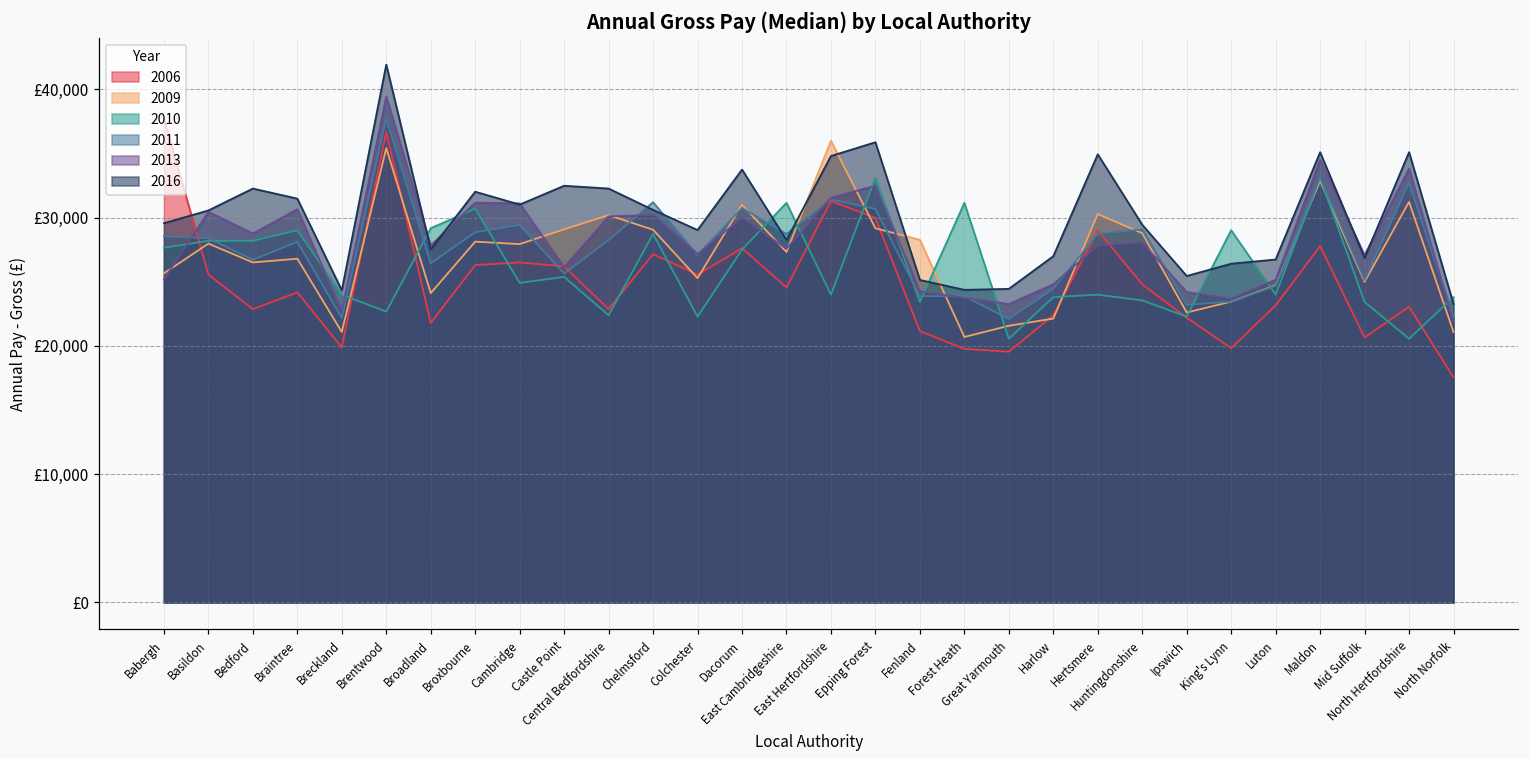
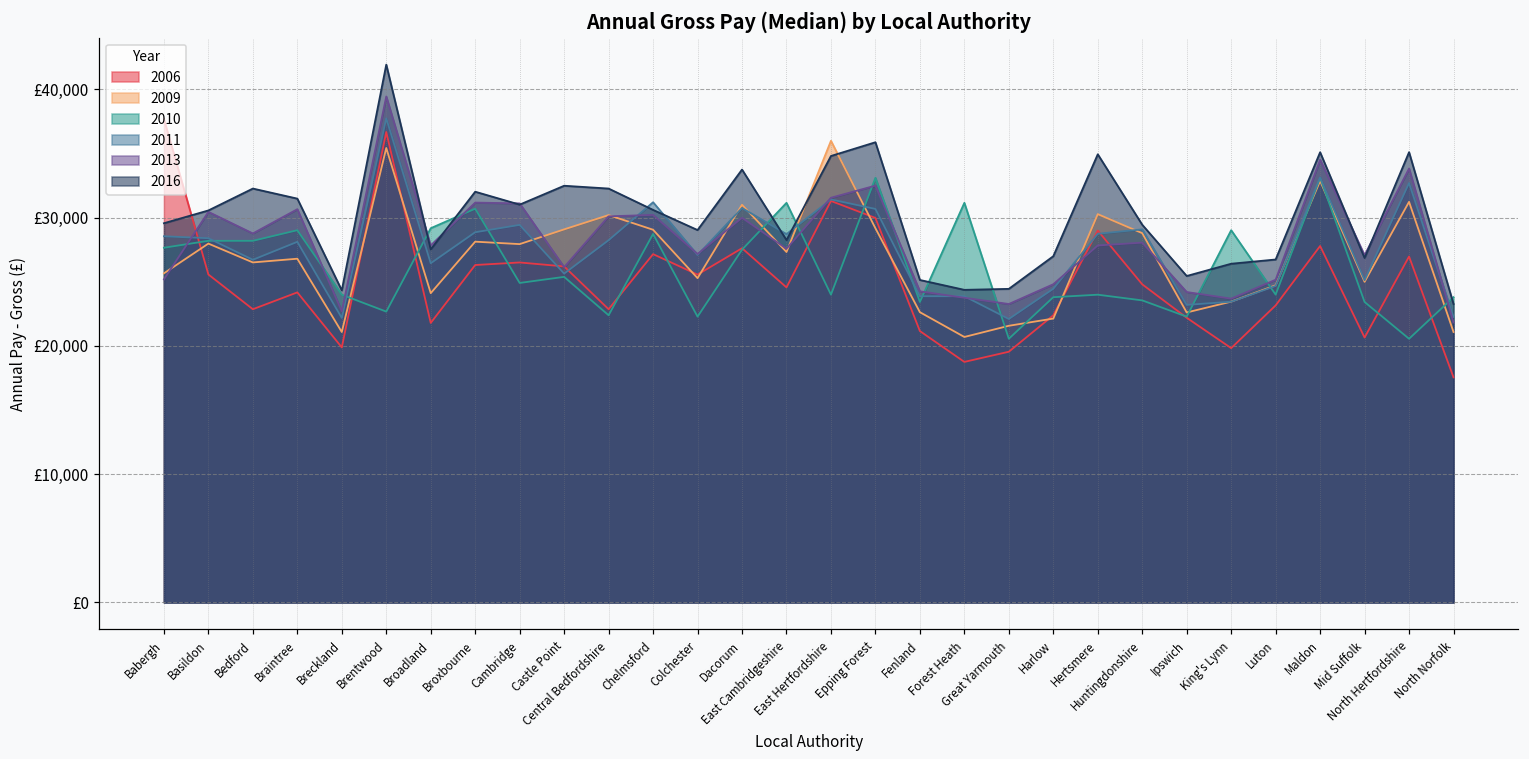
  {
    "2006": {
      "Basildon": "£25,600",
      "Bedford": "£22,900",
      "Braintree": "£24,200",
      "Breckland": "£19,900",
      "Brentwood": "£36,700",
      "Broadland": "£21,800",
      "Broxbourne": "£26,300",
      "Cambridge": "£26,500",
      "Central Bedfordshire": "£22,900",
      "Chelmsford": "£27,200",
      "Colchester": "£25,600",
      "East Cambridgeshire": "£24,600",
      "Epping Forest": "£30,000",
      "Fenland": "£21,200",
-     "Forest Heath": "£19,800",
+     "Forest Heath": "£18,800",
      "Great Yarmouth": "£19,500",
      "Harlow": "£22,400",
      "Hertsmere": "£29,000",
      "Huntingdonshire": "£24,800",
      "King's Lynn": "£19,800",
      "Luton": "£23,200",
      "Maldon": "£27,800",
      "Mid Suffolk": "£20,700",
-     "North Hertfordshire": "£23,100",
+     "North Hertfordshire": "£27,000",
      "North Norfolk": "£17,500"
    },
    "2009": {
      "Babergh": "£25,700",
      "Braintree": "£26,800",
      "Breckland": "£21,100",
      "Brentwood": "£35,400",
      "Broadland": "£24,100",
      "Broxbourne": "£28,100",
      "Cambridge": "£27,900",
      "Castle Point": "£29,100",
      "Chelmsford": "£29,100",
      "Colchester": "£25,300",
      "Dacorum": "£31,000",
      "East Cambridgeshire": "£27,300",
      "East Hertfordshire": "£36,000",
      "Epping Forest": "£29,200",
-     "Fenland": "£28,300",
+     "Fenland": "£22,600",
      "Forest Heath": "£20,700",
      "Great Yarmouth": "£21,600",
      "Harlow": "£22,100",
      "Hertsmere": "£30,300",
      "Huntingdonshire": "£28,800",
      "Ipswich": "£22,600",
      "Maldon": "£32,900",
      "North Hertfordshire": "£31,200",
      "North Norfolk": "£21,100"
    },
    "2016": {
      "Babergh": "£29,600",
      "Bedford": "£32,300",
      "Braintree": "£31,500",
      "Breckland": "£24,300",
      "Brentwood": "£41,900",
      "Broadland": "£27,500",
      "Broxbourne": "£32,000",
      "Castle Point": "£32,500",
      "Central Bedfordshire": "£32,300",
      "Chelmsford": "£30,600",
      "Colchester": "£29,000",
      "Dacorum": "£33,700",
      "East Cambridgeshire": "£28,300",
      "East Hertfordshire": "£34,800",
      "Epping Forest": "£35,900",
      "Fenland": "£25,100",
      "Forest Heath": "£24,400",
      "Great Yarmouth": "£24,400",
      "Harlow": "£27,000",
      "Hertsmere": "£34,900",
      "Huntingdonshire": "£29,400",
      "Ipswich": "£25,500",
      "King's Lynn": "£26,400",
      "Luton": "£26,700",
      "Maldon": "£35,100",
      "North Hertfordshire": "£35,100",
      "North Norfolk": "£23,300"
    }
  }
